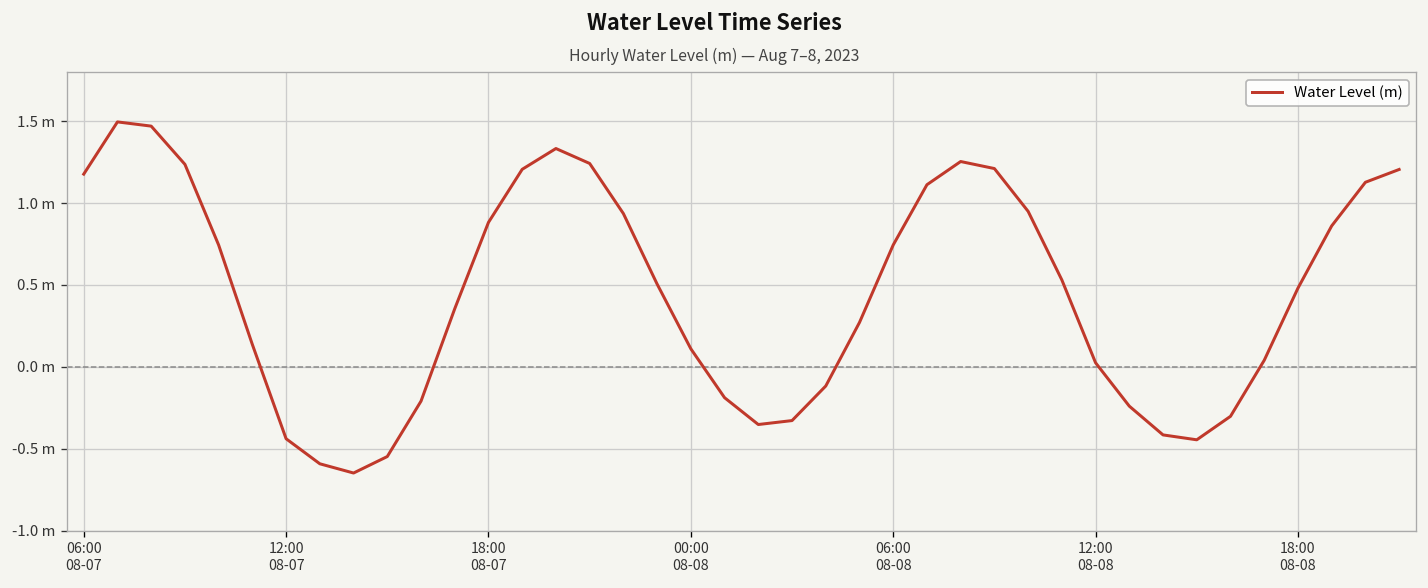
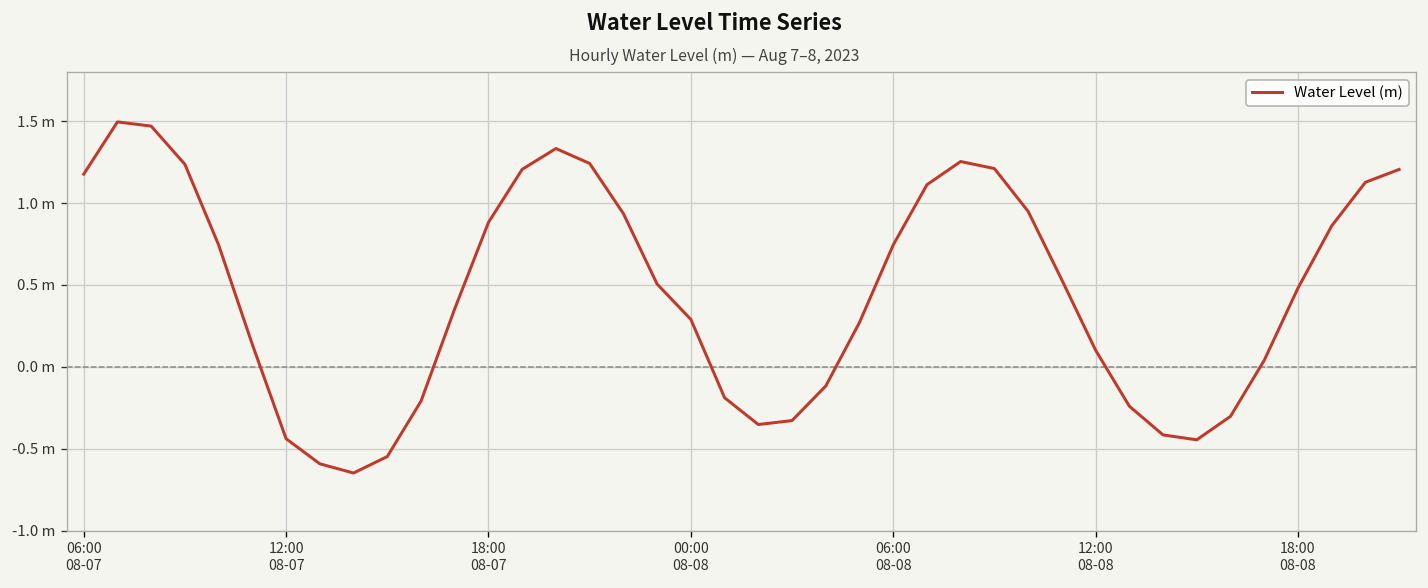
  {
    "06:00 08-07": "1.18 m",
    "12:00 08-07": "-0.44 m",
    "18:00 08-07": "0.88 m",
-   "00:00 08-08": "0.11 m",
+   "00:00 08-08": "0.29 m",
    "06:00 08-08": "0.74 m",
-   "12:00 08-08": "0.03 m",
+   "12:00 08-08": "0.10 m",
    "18:00 08-08": "0.48 m"
  }
